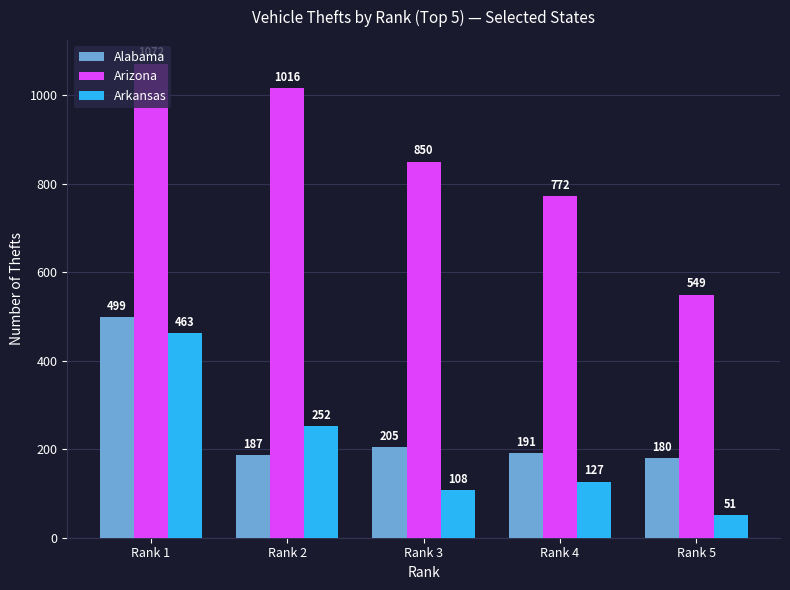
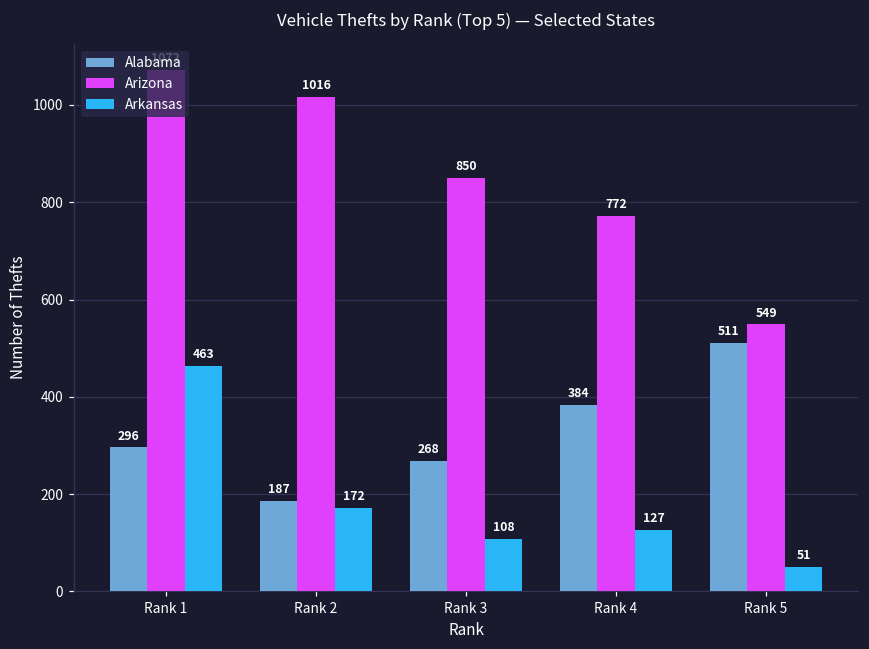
  {
    "Alabama": {
-     "Rank 1": 499,
+     "Rank 1": 296,
      "Rank 2": 187,
-     "Rank 3": 205,
-     "Rank 4": 191,
-     "Rank 5": 180
+     "Rank 3": 268,
+     "Rank 4": 384,
+     "Rank 5": 511
    },
    "Arizona": {
      "Rank 2": 1016,
      "Rank 3": 850,
      "Rank 4": 772,
      "Rank 5": 549
    },
    "Arkansas": {
      "Rank 1": 463,
-     "Rank 2": 252,
+     "Rank 2": 172,
      "Rank 3": 108,
      "Rank 4": 127,
      "Rank 5": 51
    }
  }
